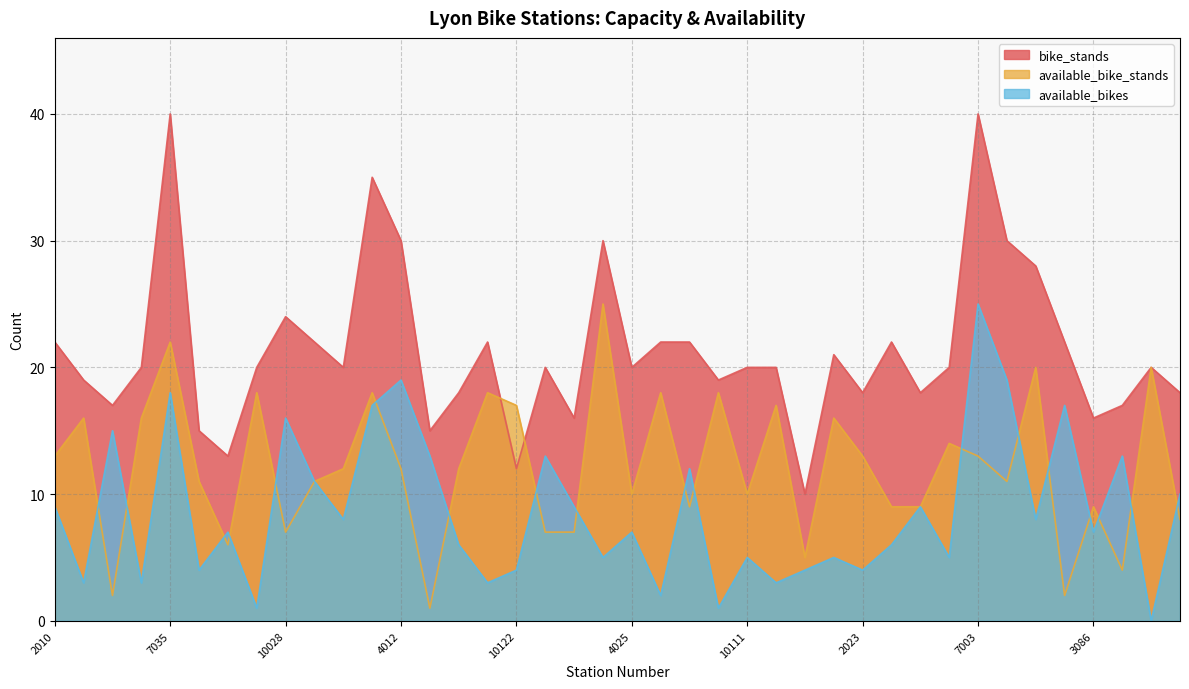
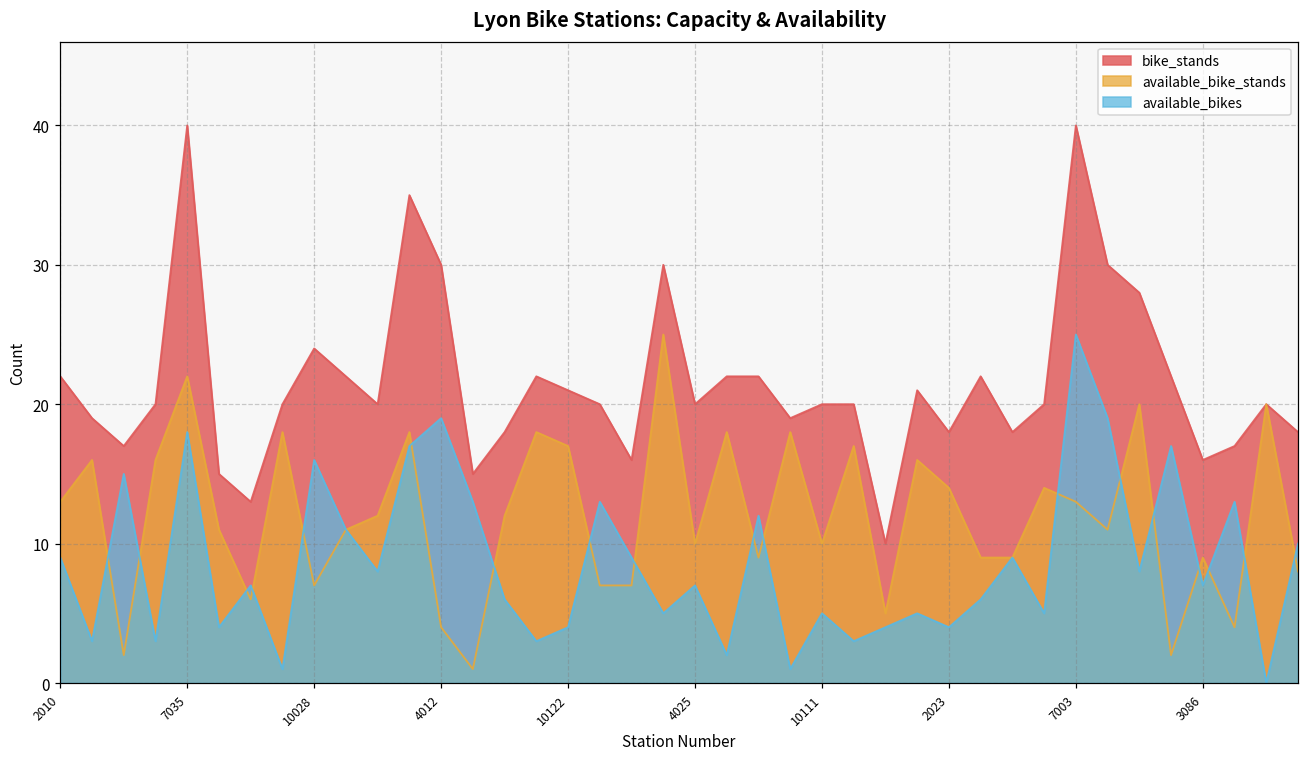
  {
    "bike_stands": {
      "2010": 22,
      "7035": 40,
      "10028": 24,
      "4012": 30,
-     "10122": 12,
+     "10122": 21,
      "4025": 20,
      "10111": 20,
      "2023": 18,
      "7003": 40,
      "3086": 16
    },
    "available_bike_stands": {
      "2010": 13,
      "7035": 22,
      "10028": 7,
-     "4012": 12,
+     "4012": 4,
      "10122": 17,
      "4025": 10,
      "10111": 10,
-     "2023": 13,
+     "2023": 14,
      "7003": 13,
      "3086": 9
    },
    "available_bikes": {
      "2010": 9,
      "7035": 18,
      "10028": 16,
      "4012": 19,
      "10122": 4,
      "4025": 7,
      "10111": 5,
      "2023": 4,
      "7003": 25,
      "3086": 7
    }
  }
